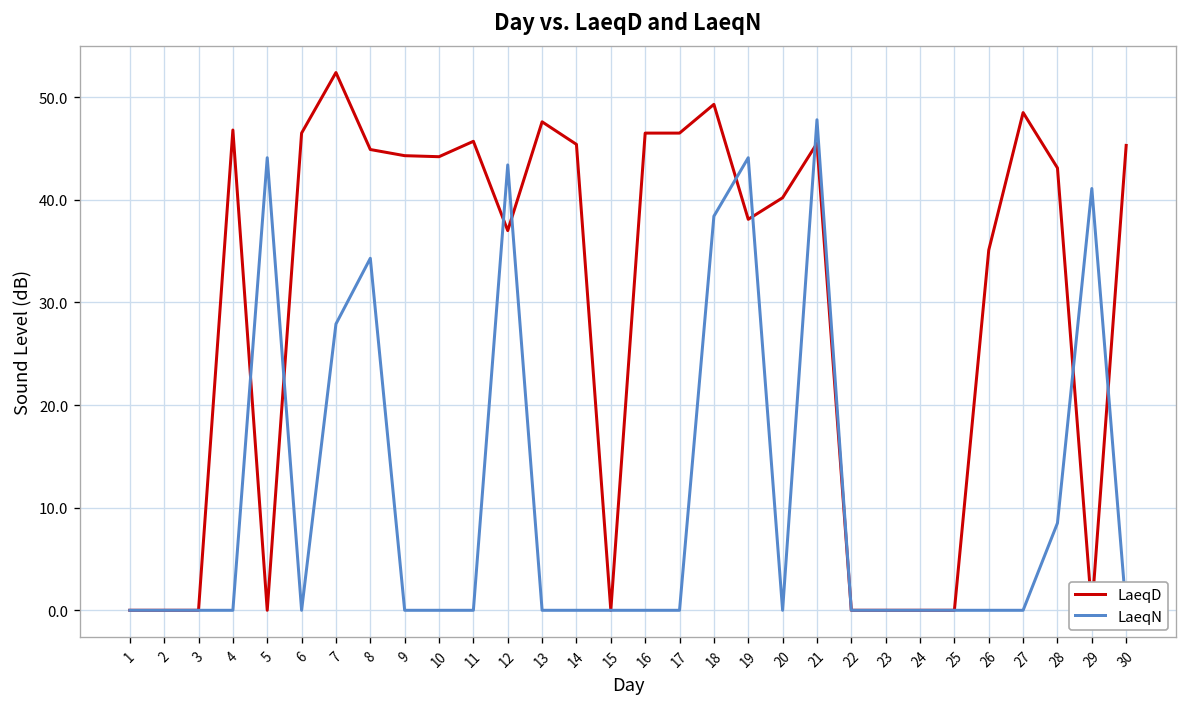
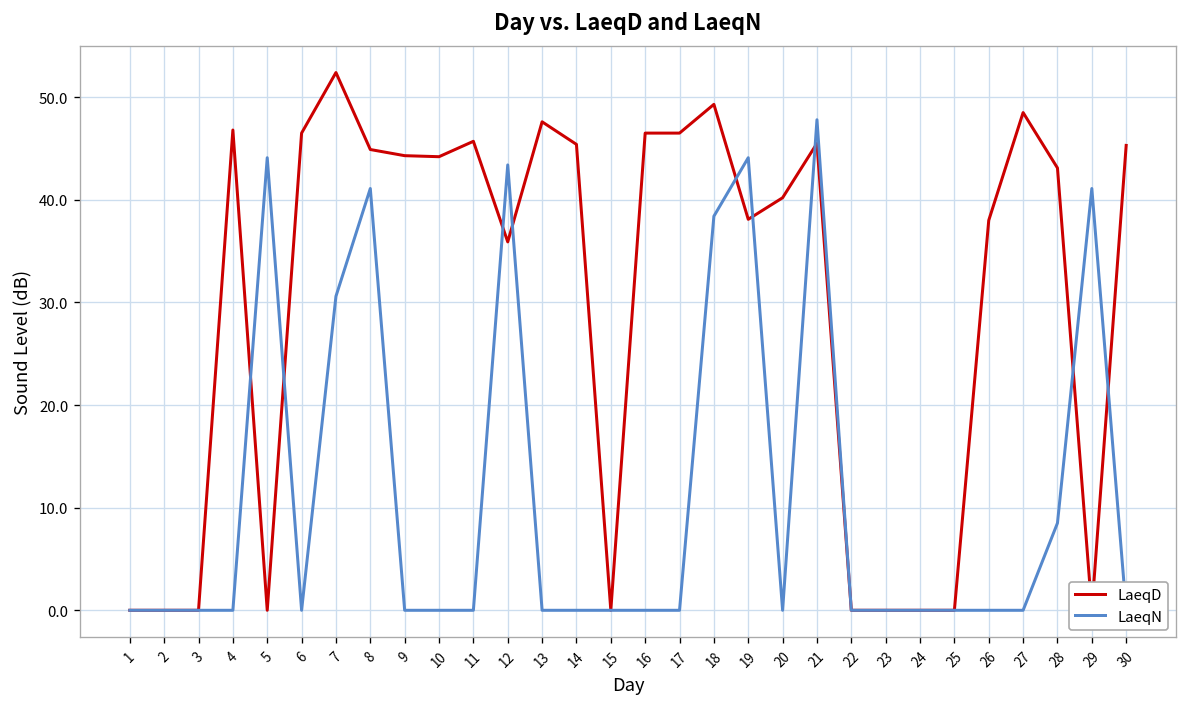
  {
    "LaeqD": {
      "4": 47,
      "5": 0,
      "6": 47,
      "7": 52,
      "8": 45,
      "9": 44,
      "10": 44,
      "11": 46,
-     "12": 37,
+     "12": 36,
      "13": 48,
      "14": 45,
      "16": 47,
      "17": 47,
      "18": 49,
      "19": 38,
      "20": 40,
      "21": 46,
-     "26": 35,
+     "26": 38,
      "27": 49,
      "28": 43,
      "30": 45
    },
    "LaeqN": {
      "4": 0,
      "5": 44,
      "6": 0,
-     "7": 28,
-     "8": 34,
+     "7": 31,
+     "8": 41,
      "9": 0,
      "10": 0,
      "11": 0,
      "12": 43,
      "13": 0,
      "14": 0,
      "16": 0,
      "17": 0,
      "18": 38,
      "19": 44,
      "20": 0,
      "21": 48,
      "26": 0,
      "27": 0,
      "28": 9,
      "29": 41
    }
  }
